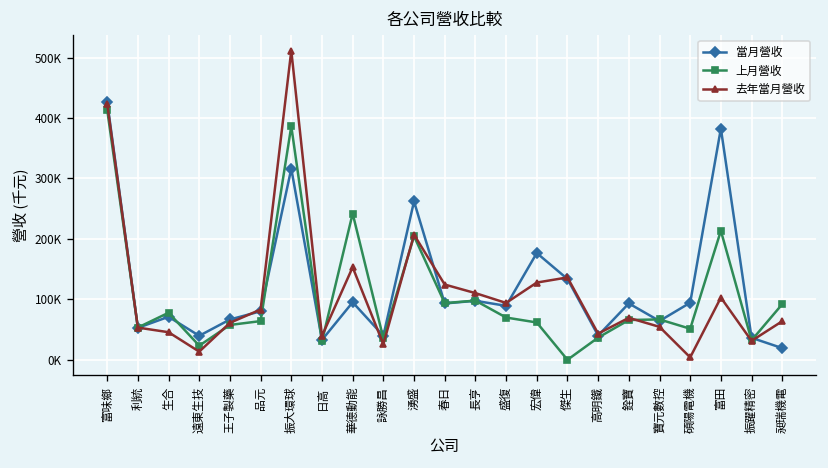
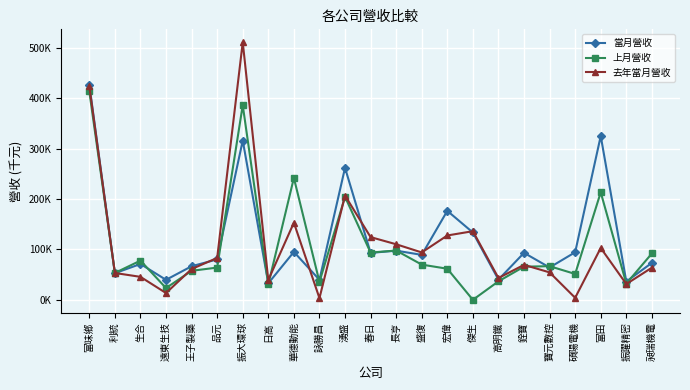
  {
    "當月營收": {
      "生合": 70000,
      "遠東生技": 40000,
      "王子製藥": 70000,
      "振大環球": 320000,
      "華德動能": 100000,
      "湧盛": 260000,
      "宏偉": 180000,
      "銓寶": 90000,
      "碩陽電機": 90000,
-     "富田": 380000,
-     "昶瑞機電": 20000
+     "富田": 330000,
+     "昶瑞機電": 70000
    },
    "上月營收": {
      "富味鄉": 410000,
      "生合": 80000,
      "遠東生技": 20000,
      "品元": 60000,
      "振大環球": 390000,
      "華德動能": 240000,
      "盛復": 70000,
      "宏偉": 60000,
      "傑生": 0,
      "碩陽電機": 50000,
      "富田": 210000,
      "昶瑞機電": 90000
    },
    "去年當月營收": {
      "生合": 50000,
      "遠東生技": 10000,
      "振大環球": 510000,
      "日高": 40000,
      "華德動能": 150000,
-     "詠勝昌": 30000,
+     "詠勝昌": 0,
      "春日": 120000,
      "長亨": 110000,
      "宏偉": 130000,
      "寶元數控": 50000,
      "碩陽電機": 0,
      "富田": 100000,
      "昶瑞機電": 60000
    }
  }
